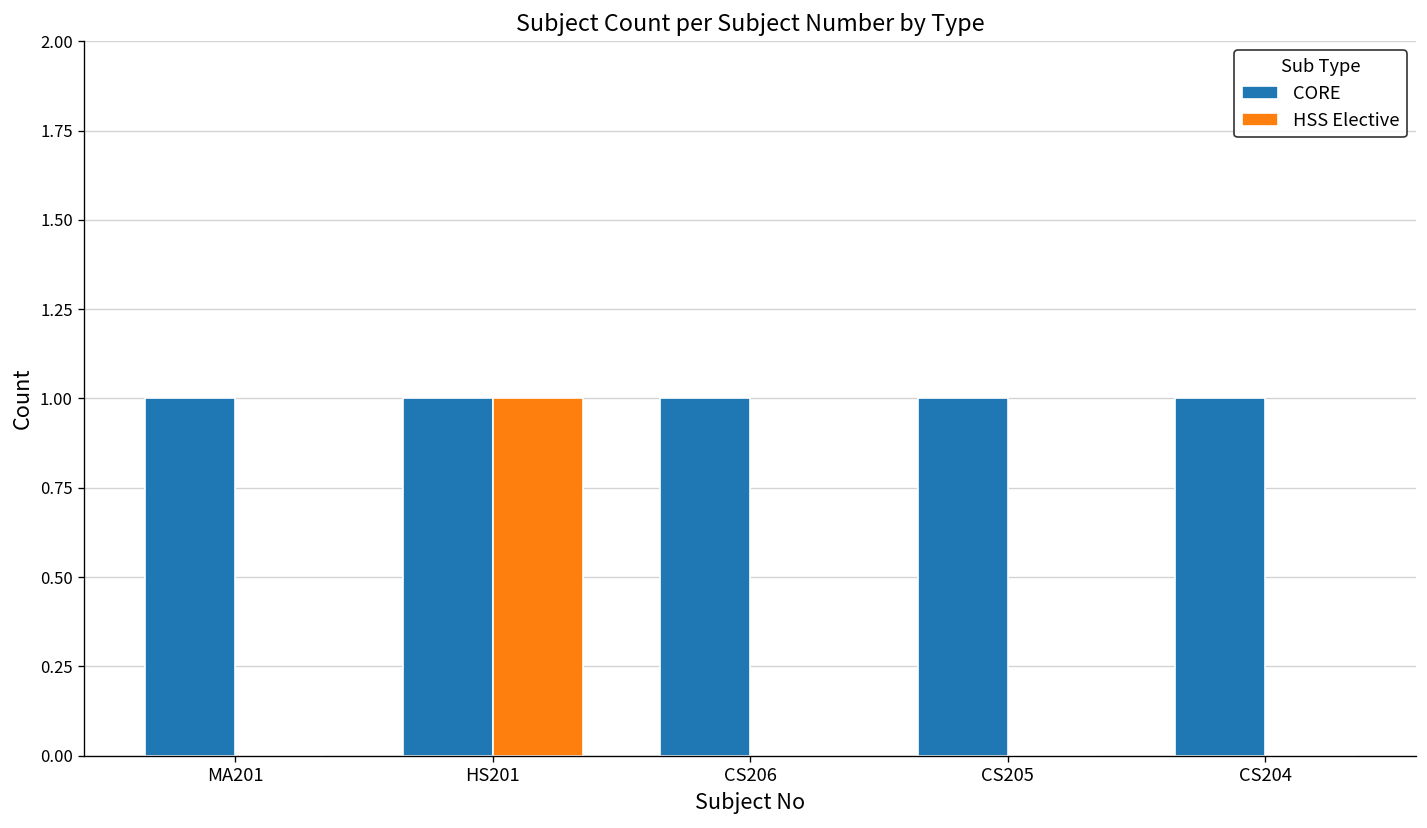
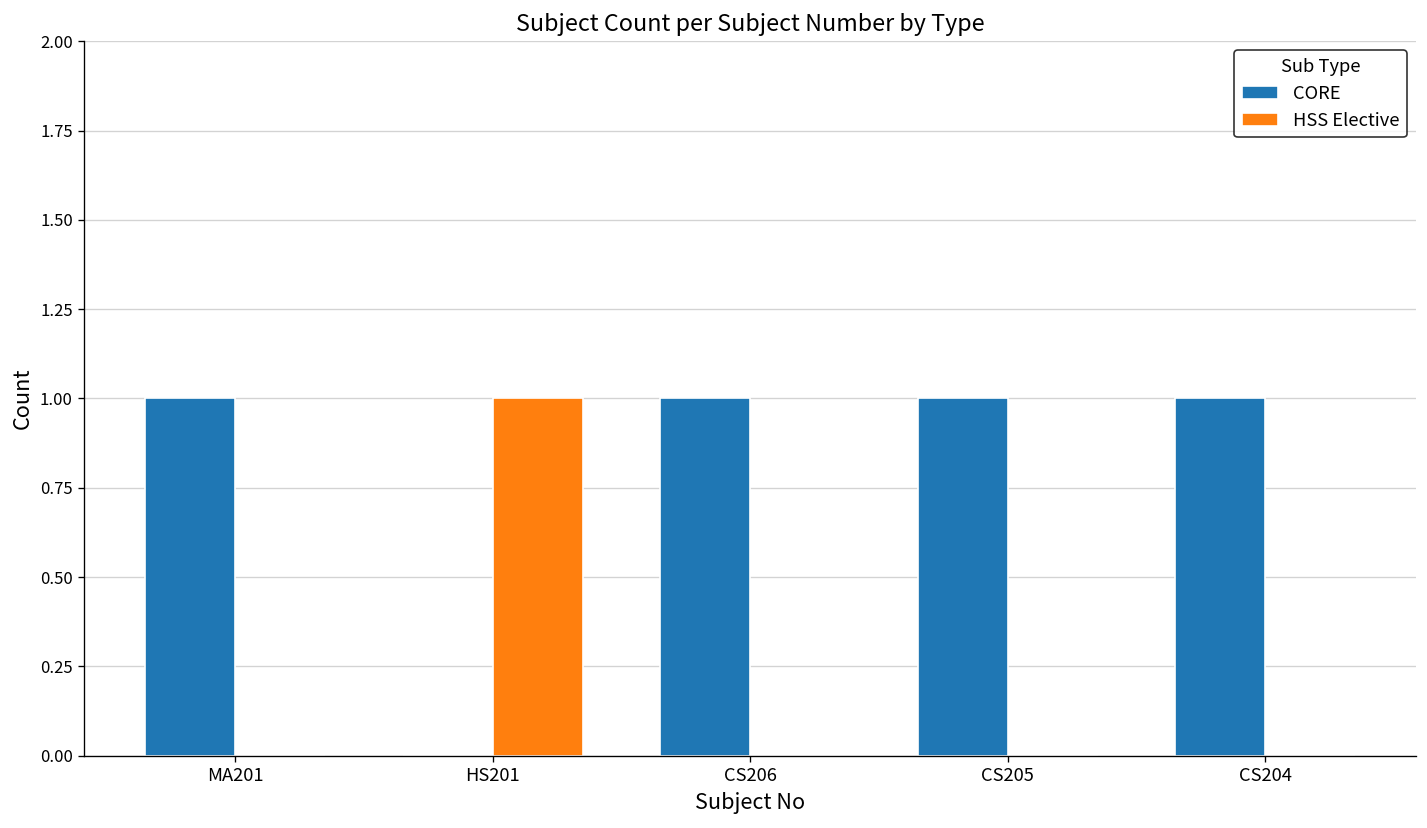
  {
    "CORE": {
      "MA201": 1,
-     "HS201": 1,
+     "HS201": 0,
      "CS206": 1,
      "CS205": 1,
      "CS204": 1
    },
    "HSS Elective": {
      "MA201": 0,
      "HS201": 1,
      "CS206": 0,
      "CS205": 0,
      "CS204": 0
    }
  }
